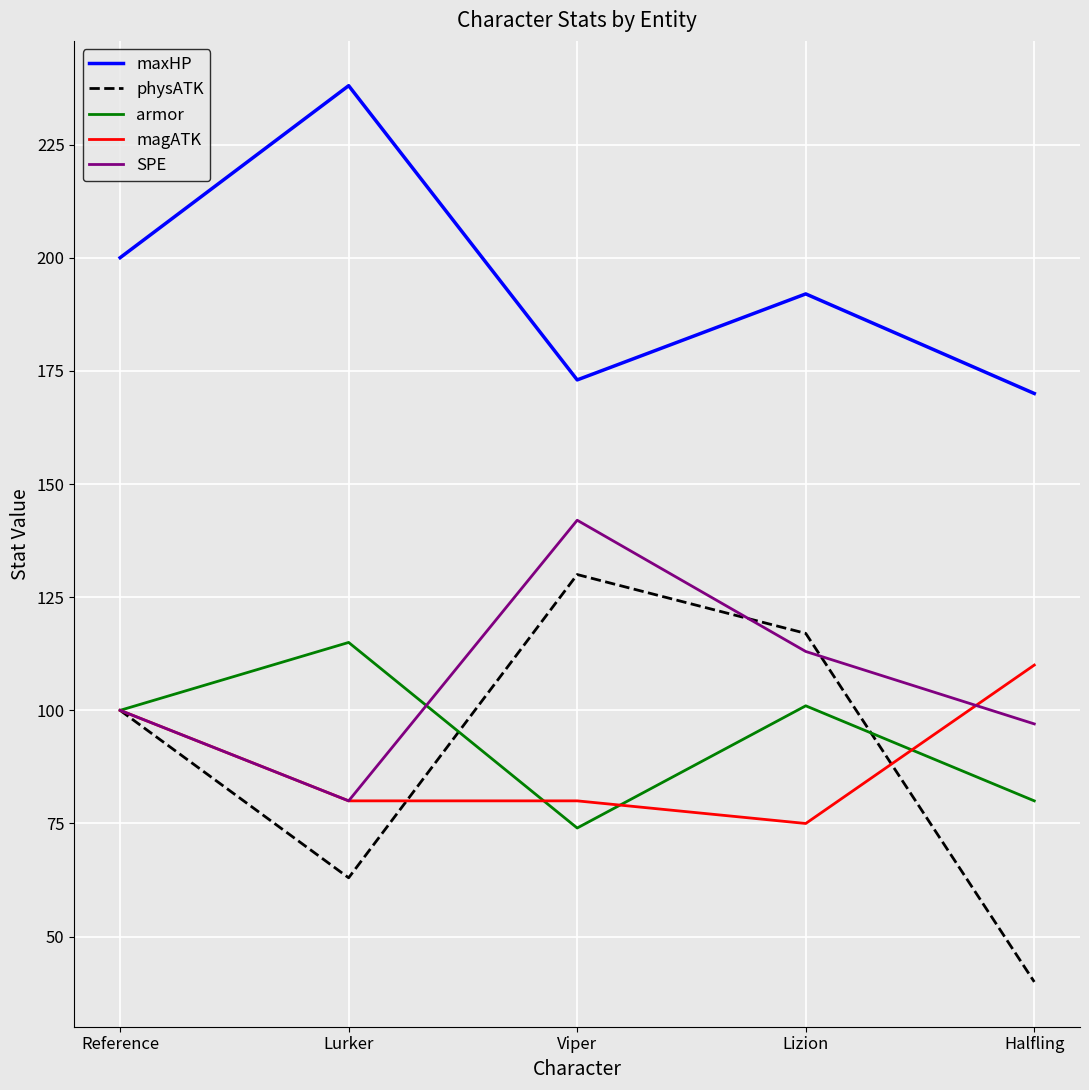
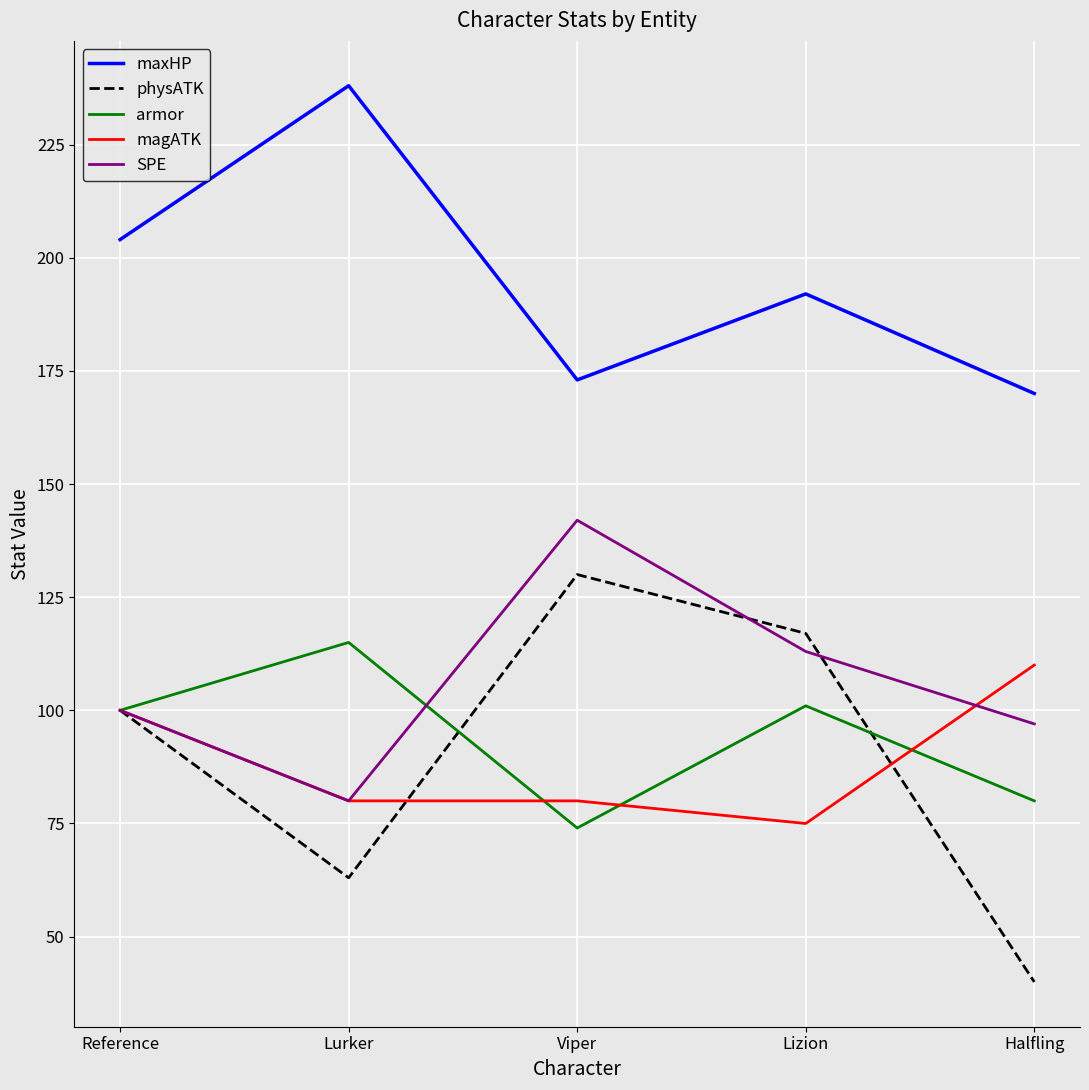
  {
    "maxHP": {
-     "Reference": 200,
+     "Reference": 204,
      "Lurker": 238,
      "Viper": 173,
      "Lizion": 192,
      "Halfling": 170
    },
    "physATK": {
      "Lurker": 63,
      "Viper": 130,
      "Lizion": 117,
      "Halfling": 40
    },
    "armor": {
      "Lurker": 115,
      "Viper": 74,
      "Lizion": 101,
      "Halfling": 80
    },
    "magATK": {
      "Viper": 80,
      "Lizion": 75,
      "Halfling": 110
    },
    "SPE": {
      "Viper": 142,
      "Lizion": 113,
      "Halfling": 97
    }
  }
